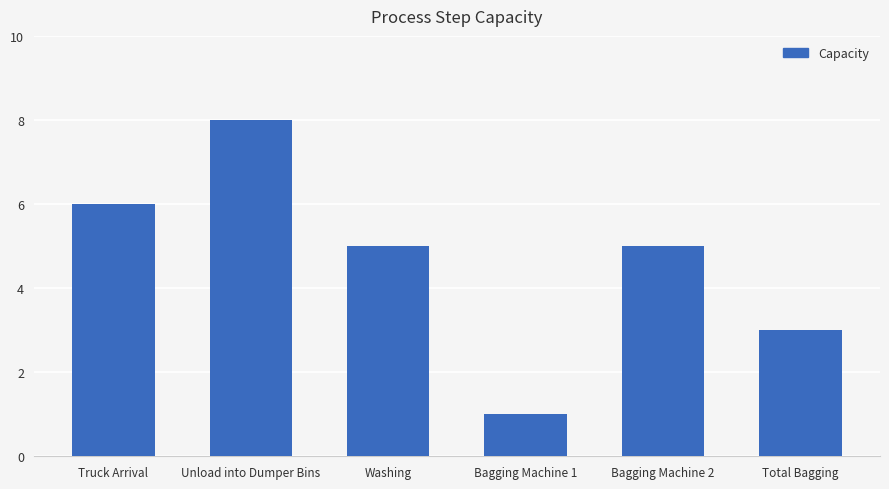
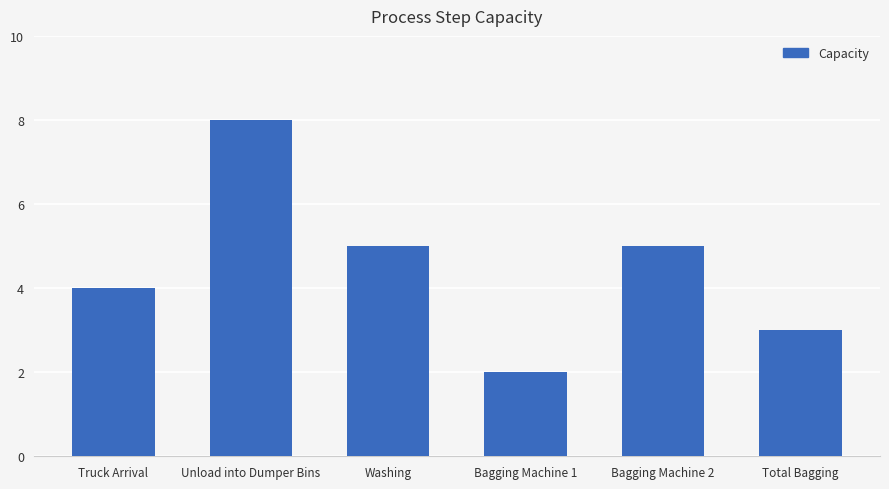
  {
-   "Truck Arrival": 6,
+   "Truck Arrival": 4,
    "Unload into Dumper Bins": 8,
    "Washing": 5,
-   "Bagging Machine 1": 1,
+   "Bagging Machine 1": 2,
    "Bagging Machine 2": 5,
    "Total Bagging": 3
  }
